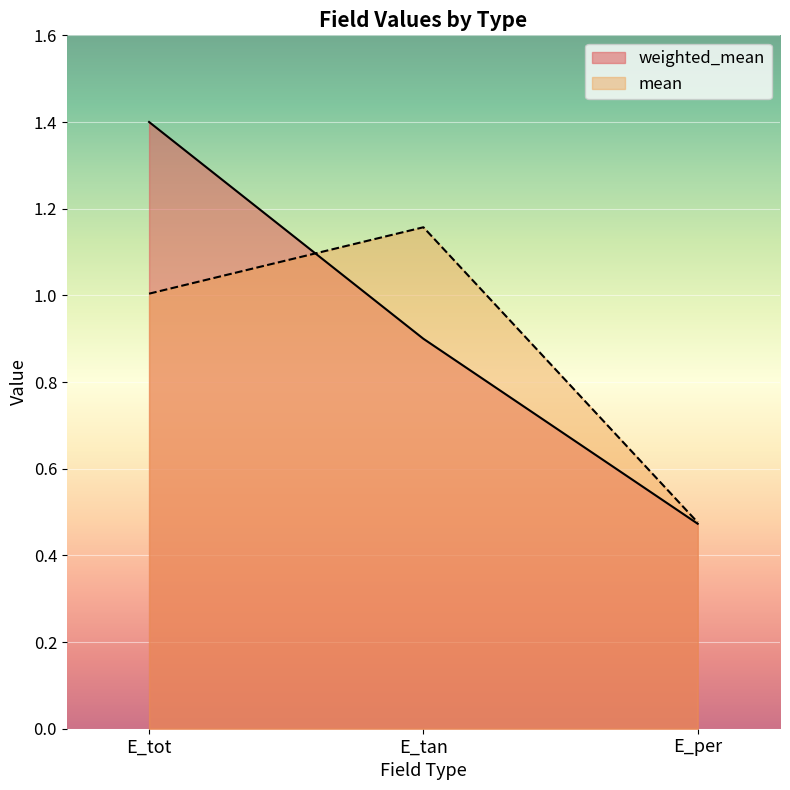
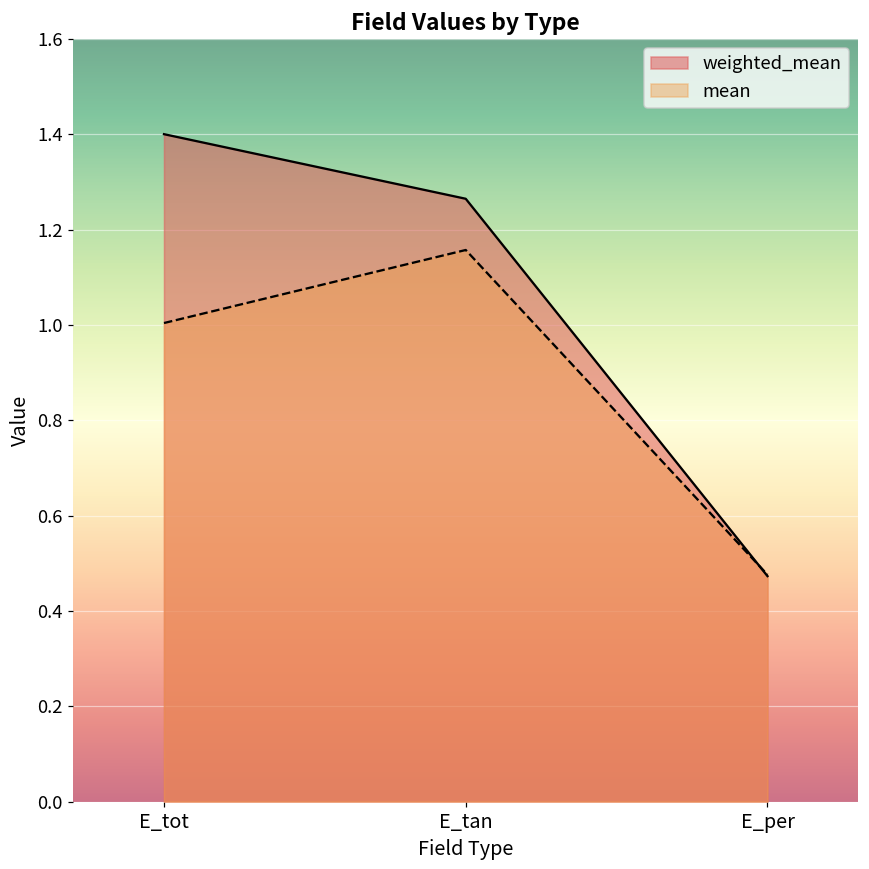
  {
    "weighted_mean": {
      "E_tot": 1.40,
-     "E_tan": 0.90
+     "E_tan": 1.26
    },
    "mean": {
      "E_tot": 1.00,
      "E_tan": 1.16
    }
  }
